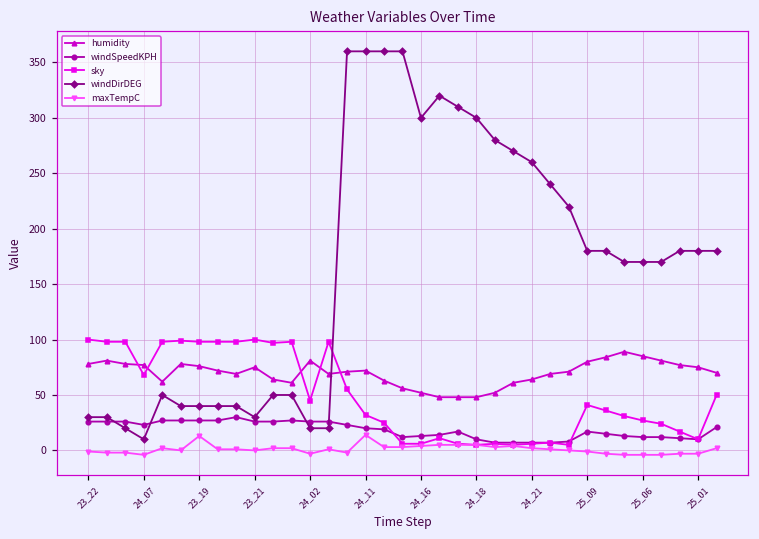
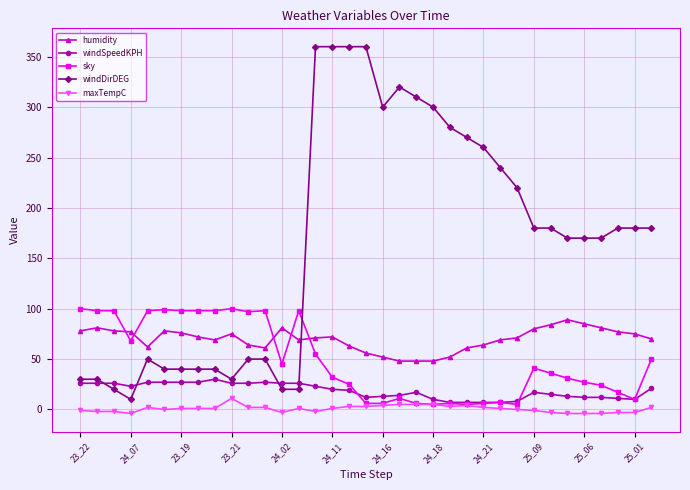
  {
    "maxTempC": {
      "23_22": -1,
      "24_07": -4,
-     "23_19": 13,
-     "23_21": 0,
+     "23_19": 1,
+     "23_21": 11,
      "24_02": -3,
-     "24_11": 14,
+     "24_11": 1,
      "24_21": 2,
      "25_09": -1,
      "25_06": -4,
      "25_01": -3
    }
  }
